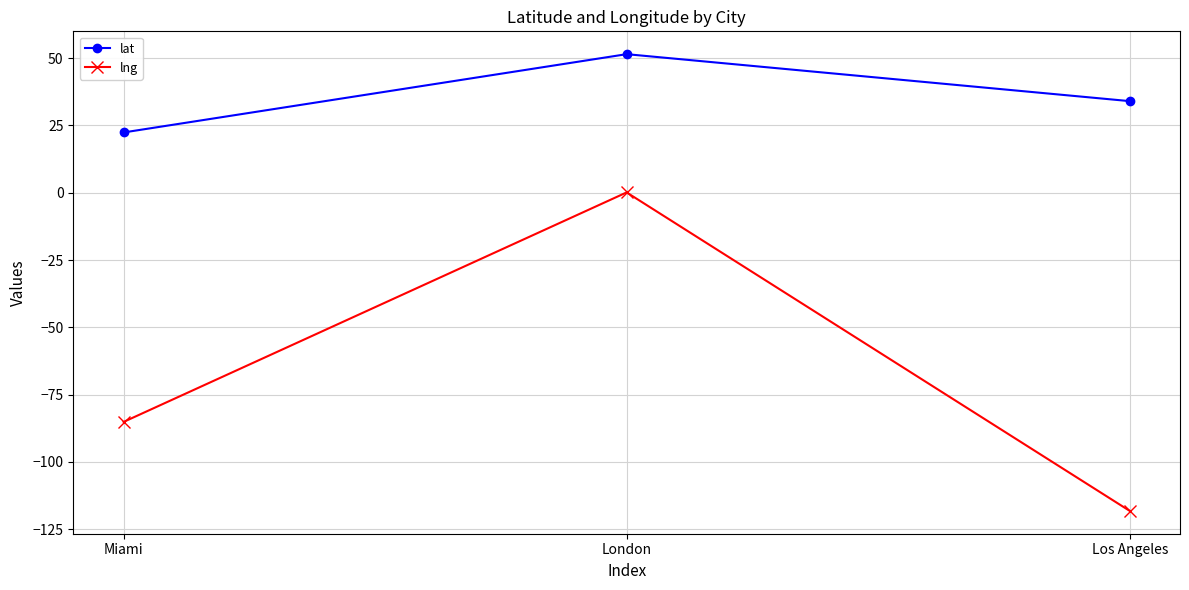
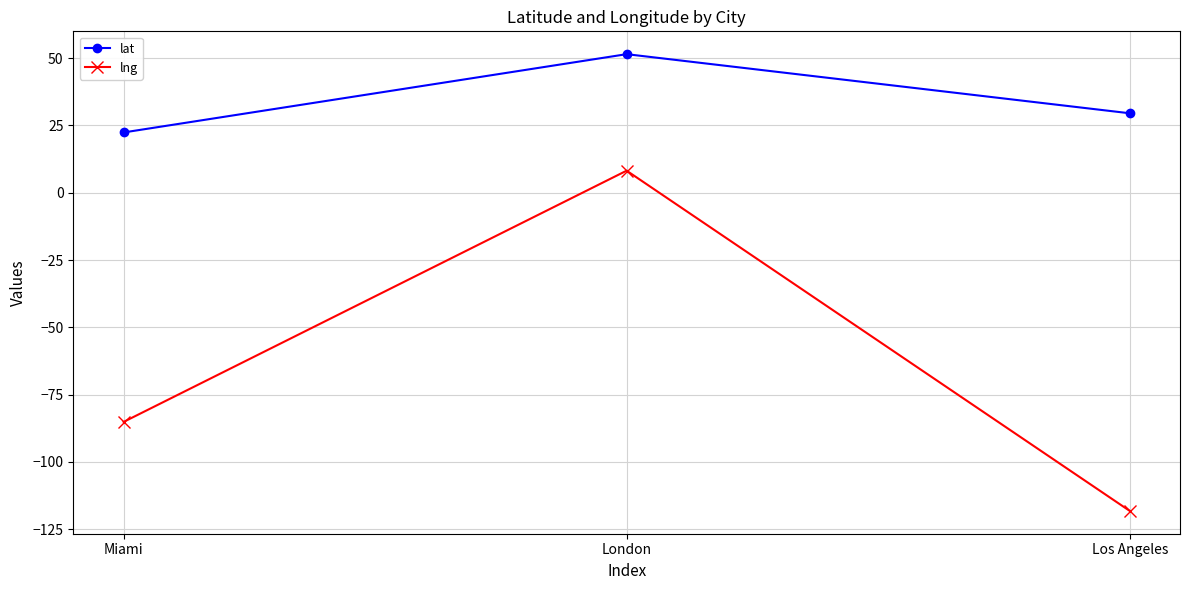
  {
    "lat": {
      "Miami": 22,
      "London": 52,
-     "Los Angeles": 34
+     "Los Angeles": 30
    },
    "lng": {
      "Miami": -85,
-     "London": 0,
+     "London": 8,
      "Los Angeles": -118
    }
  }
